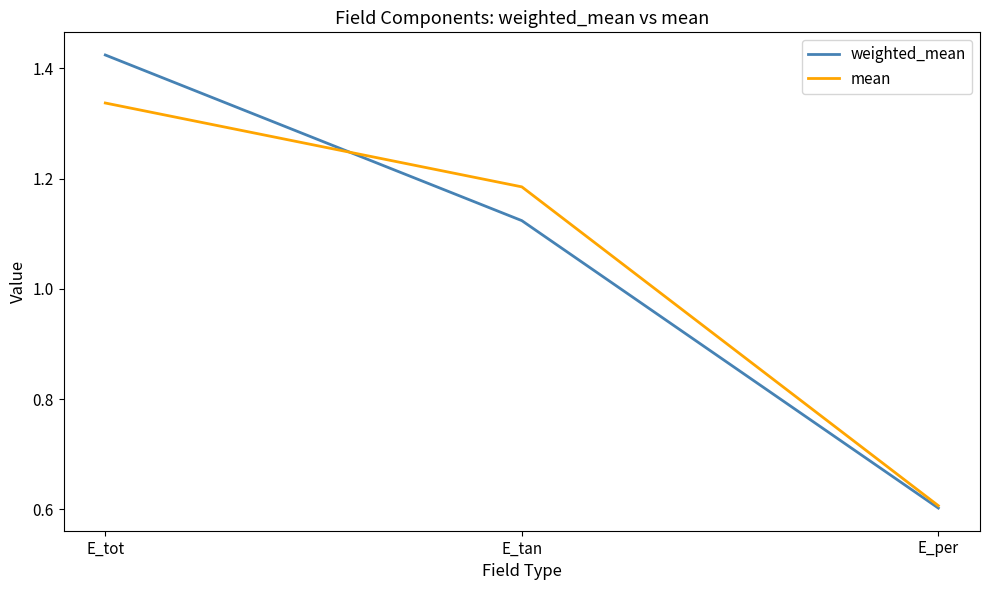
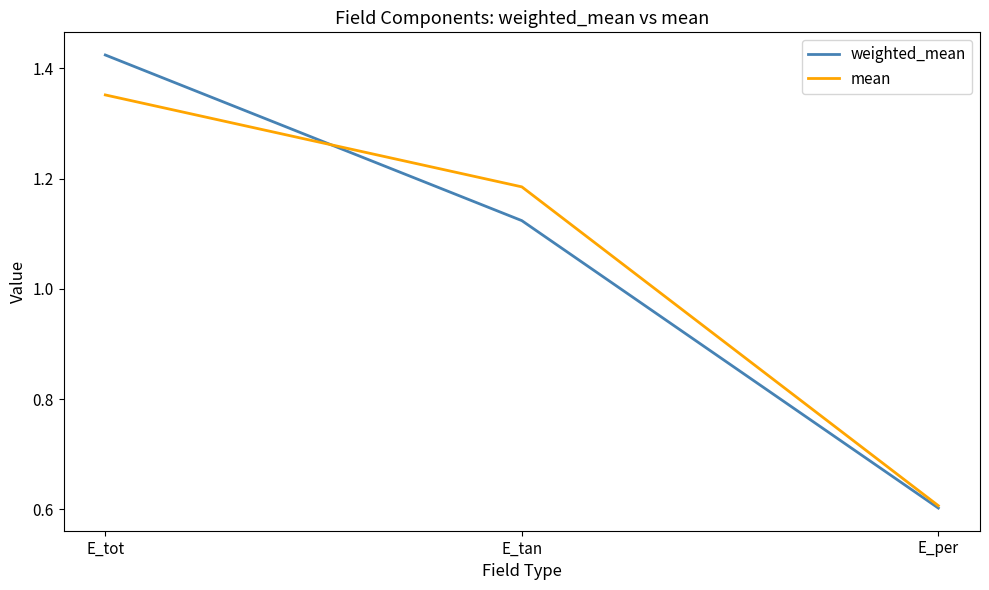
  {
    "weighted_mean": {
      "E_tot": 1.42,
      "E_tan": 1.12
    },
    "mean": {
-     "E_tot": 1.34,
+     "E_tot": 1.35,
      "E_tan": 1.18
    }
  }
